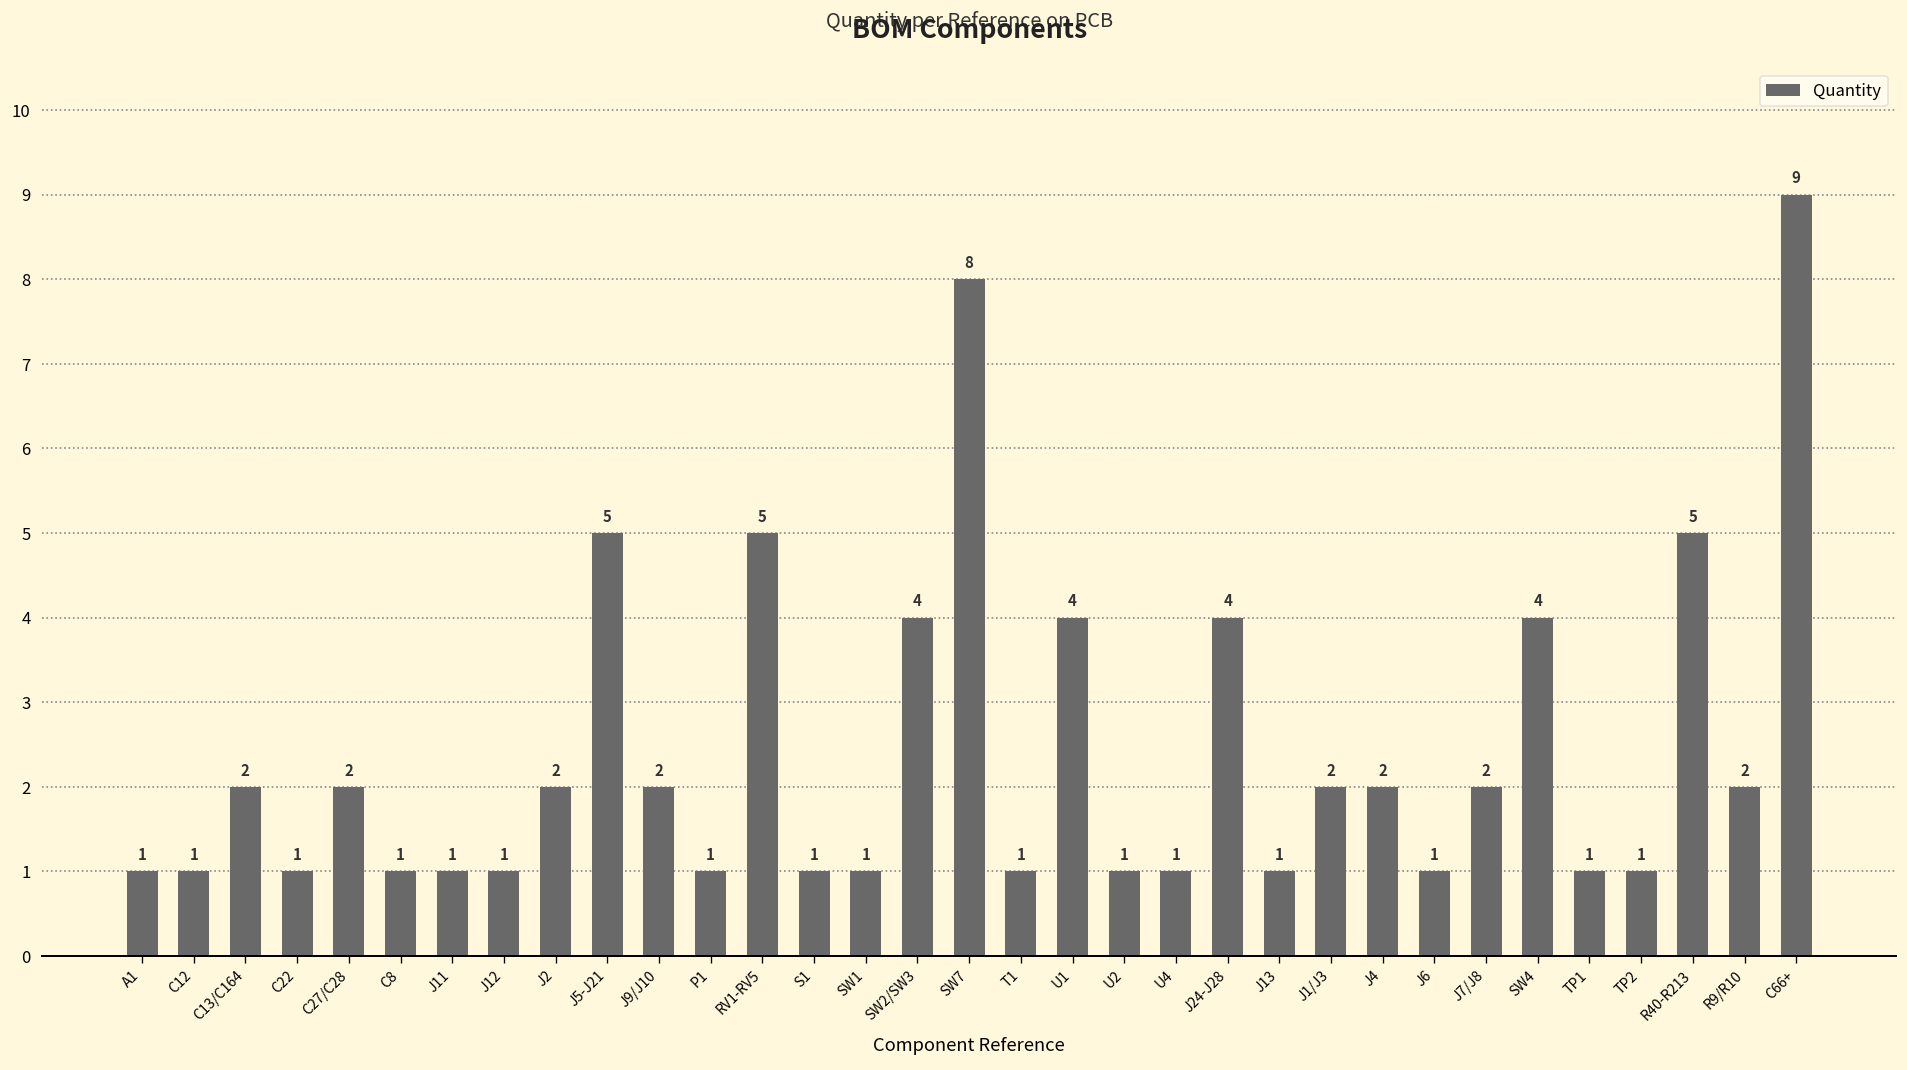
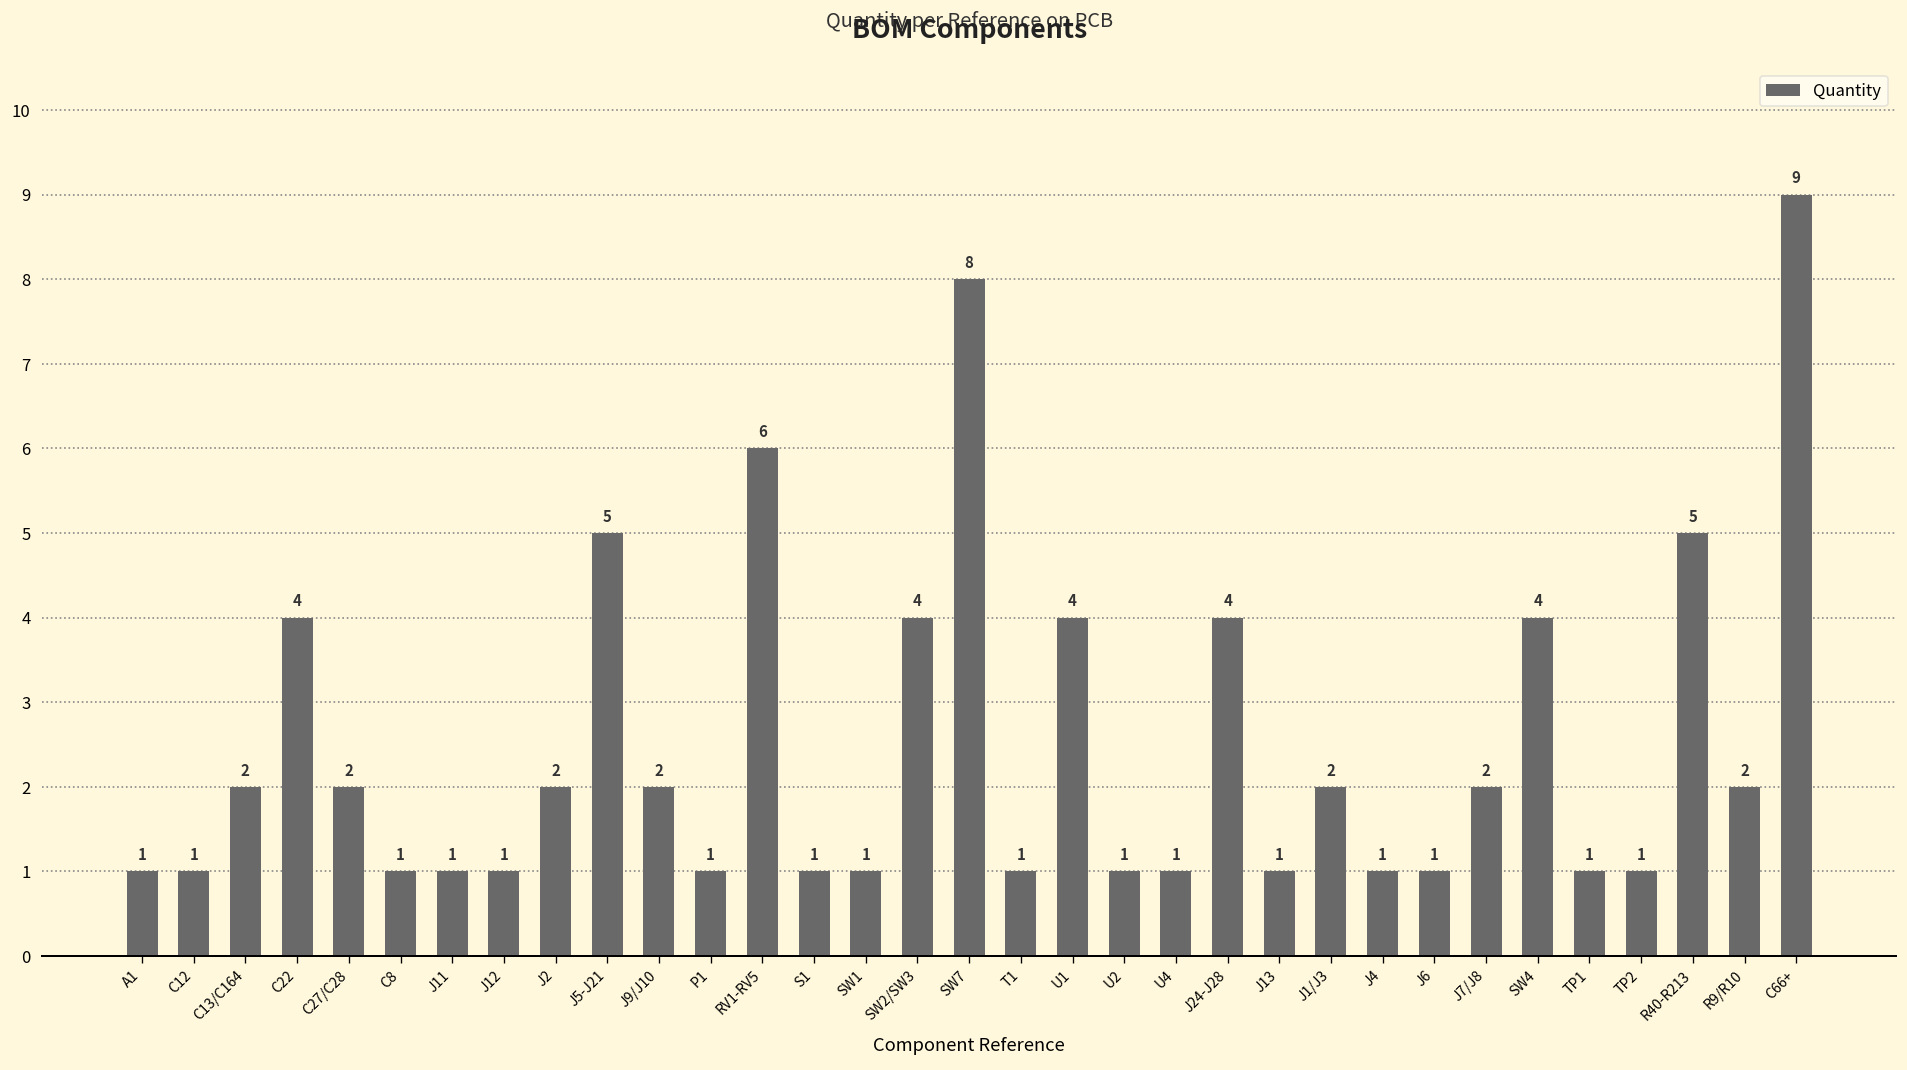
  {
    "A1": 1,
    "C12": 1,
    "C13/C164": 2,
-   "C22": 1,
+   "C22": 4,
    "C27/C28": 2,
    "C8": 1,
    "J11": 1,
    "J12": 1,
    "J2": 2,
    "J5-J21": 5,
    "J9/J10": 2,
    "P1": 1,
-   "RV1-RV5": 5,
+   "RV1-RV5": 6,
    "S1": 1,
    "SW1": 1,
    "SW2/SW3": 4,
    "SW7": 8,
    "T1": 1,
    "U1": 4,
    "U2": 1,
    "U4": 1,
    "J24-J28": 4,
    "J13": 1,
    "J1/J3": 2,
-   "J4": 2,
+   "J4": 1,
    "J6": 1,
    "J7/J8": 2,
    "SW4": 4,
    "TP1": 1,
    "TP2": 1,
    "R40-R213": 5,
    "R9/R10": 2,
    "C66+": 9
  }
